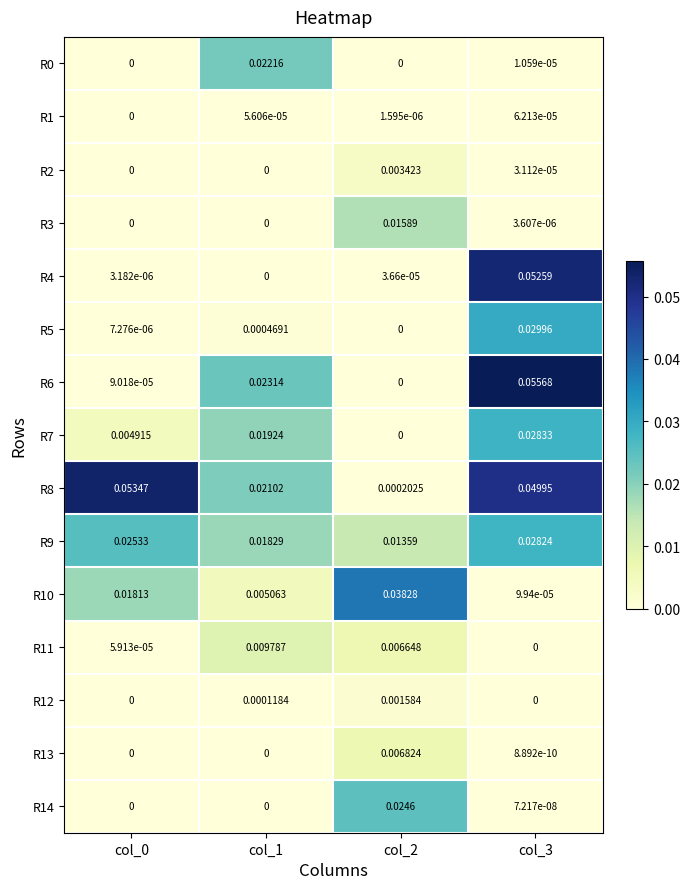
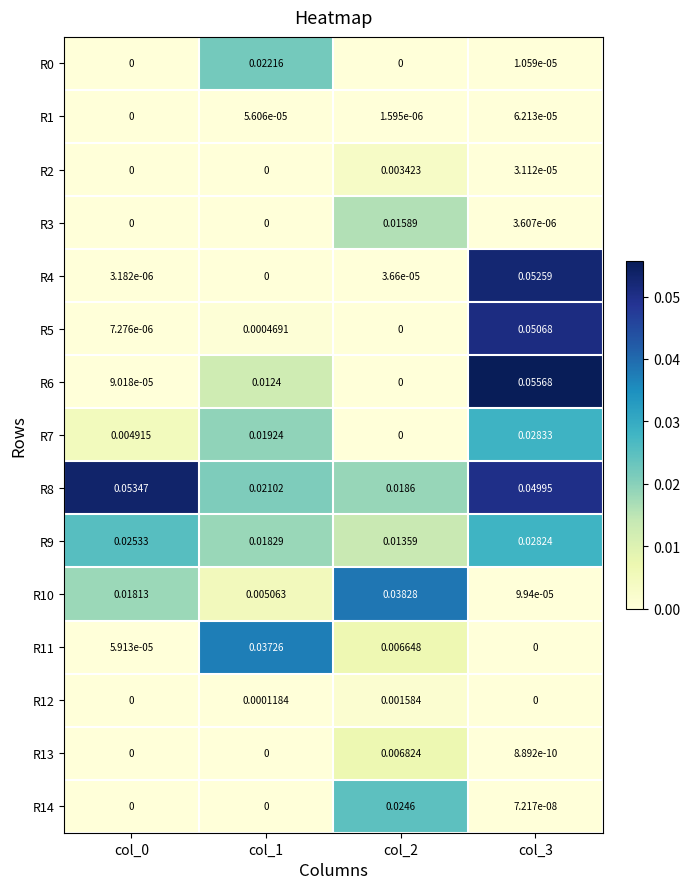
  {
    "R0": {
      "col_0": "0",
      "col_1": "0.02216",
      "col_2": "0",
      "col_3": "1.059e-05"
    },
    "R1": {
      "col_0": "0",
      "col_1": "5.606e-05",
      "col_2": "1.595e-06",
      "col_3": "6.213e-05"
    },
    "R2": {
      "col_0": "0",
      "col_1": "0",
      "col_2": "0.003423",
      "col_3": "3.112e-05"
    },
    "R3": {
      "col_0": "0",
      "col_1": "0",
      "col_2": "0.01589",
      "col_3": "3.607e-06"
    },
    "R4": {
      "col_0": "3.182e-06",
      "col_1": "0",
      "col_2": "3.66e-05",
      "col_3": "0.05259"
    },
    "R5": {
      "col_0": "7.276e-06",
      "col_1": "0.0004691",
      "col_2": "0",
-     "col_3": "0.02996"
+     "col_3": "0.05068"
    },
    "R6": {
      "col_0": "9.018e-05",
-     "col_1": "0.02314",
+     "col_1": "0.0124",
      "col_2": "0",
      "col_3": "0.05568"
    },
    "R7": {
      "col_0": "0.004915",
      "col_1": "0.01924",
      "col_2": "0",
      "col_3": "0.02833"
    },
    "R8": {
      "col_0": "0.05347",
      "col_1": "0.02102",
-     "col_2": "0.0002025",
+     "col_2": "0.0186",
      "col_3": "0.04995"
    },
    "R9": {
      "col_0": "0.02533",
      "col_1": "0.01829",
      "col_2": "0.01359",
      "col_3": "0.02824"
    },
    "R10": {
      "col_0": "0.01813",
      "col_1": "0.005063",
      "col_2": "0.03828",
      "col_3": "9.94e-05"
    },
    "R11": {
      "col_0": "5.913e-05",
-     "col_1": "0.009787",
+     "col_1": "0.03726",
      "col_2": "0.006648",
      "col_3": "0"
    },
    "R12": {
      "col_0": "0",
      "col_1": "0.0001184",
      "col_2": "0.001584",
      "col_3": "0"
    },
    "R13": {
      "col_0": "0",
      "col_1": "0",
      "col_2": "0.006824",
      "col_3": "8.892e-10"
    },
    "R14": {
      "col_0": "0",
      "col_1": "0",
      "col_2": "0.0246",
      "col_3": "7.217e-08"
    }
  }
